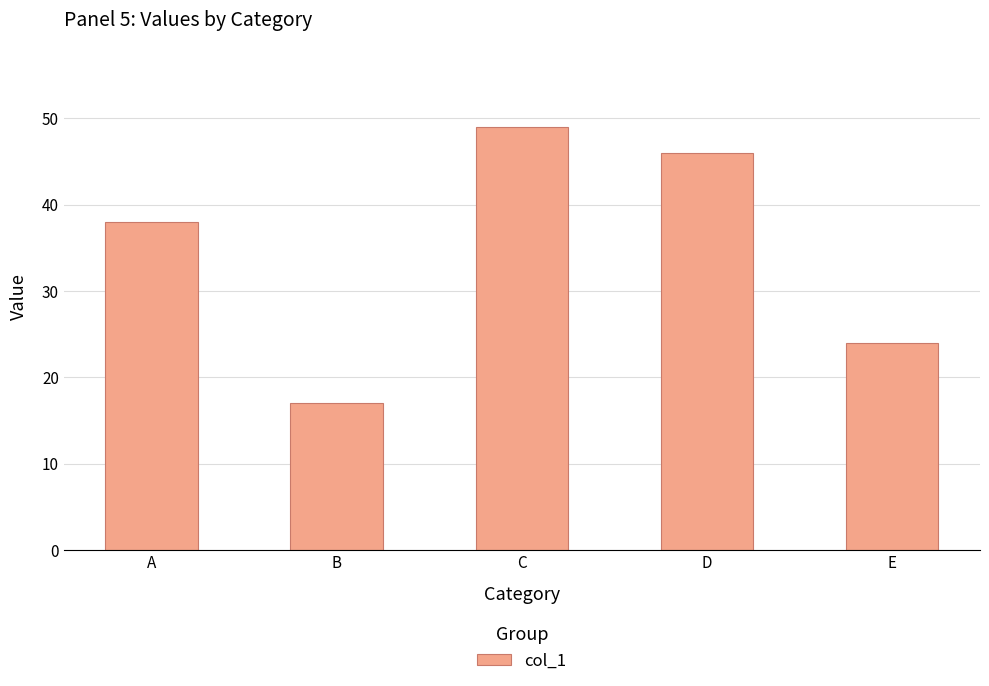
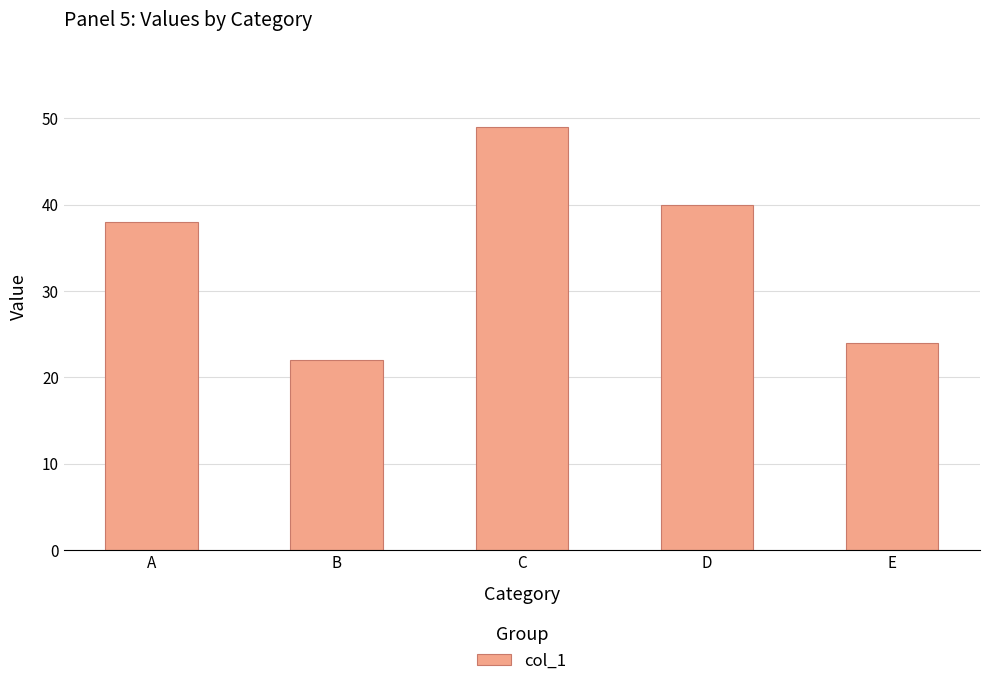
  {
    "A": 38,
-   "B": 17,
+   "B": 22,
    "C": 49,
-   "D": 46,
+   "D": 40,
    "E": 24
  }
